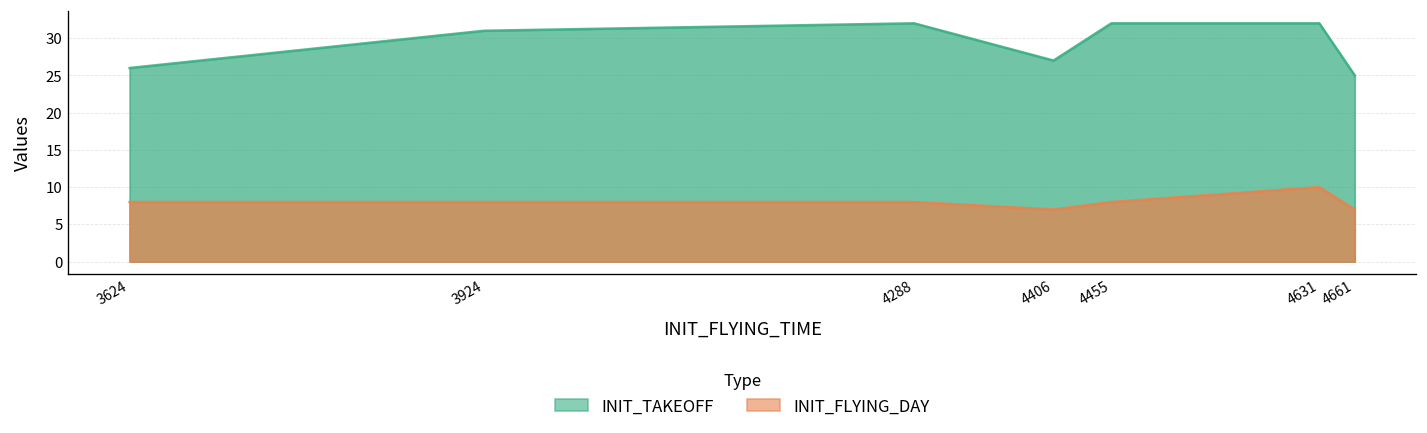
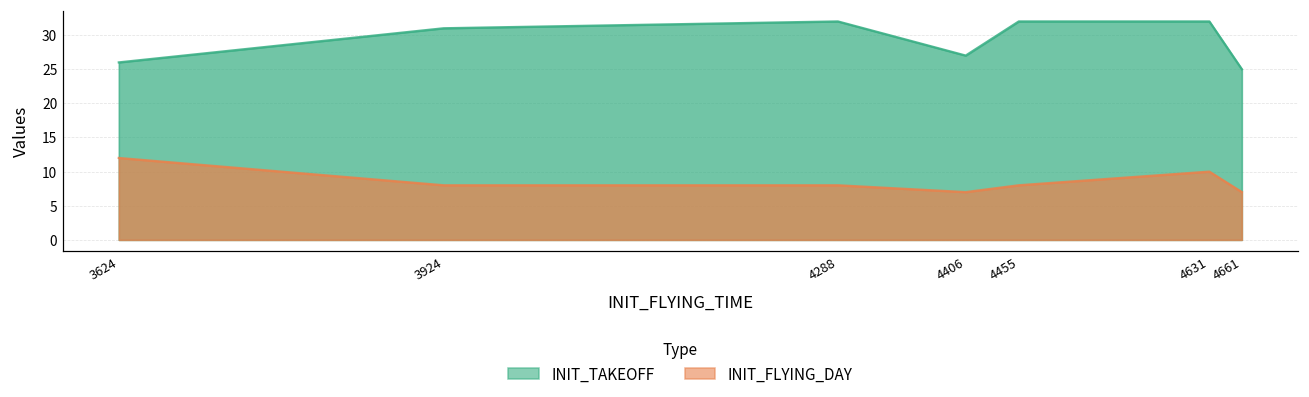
  {
    "INIT_TAKEOFF": {
      "3624": 26,
      "3924": 31,
      "4288": 32,
      "4406": 27,
      "4455": 32,
      "4631": 32,
      "4661": 25
    },
    "INIT_FLYING_DAY": {
-     "3624": 8,
+     "3624": 12,
      "3924": 8,
      "4288": 8,
      "4406": 7,
      "4455": 8,
      "4631": 10,
      "4661": 7
    }
  }
